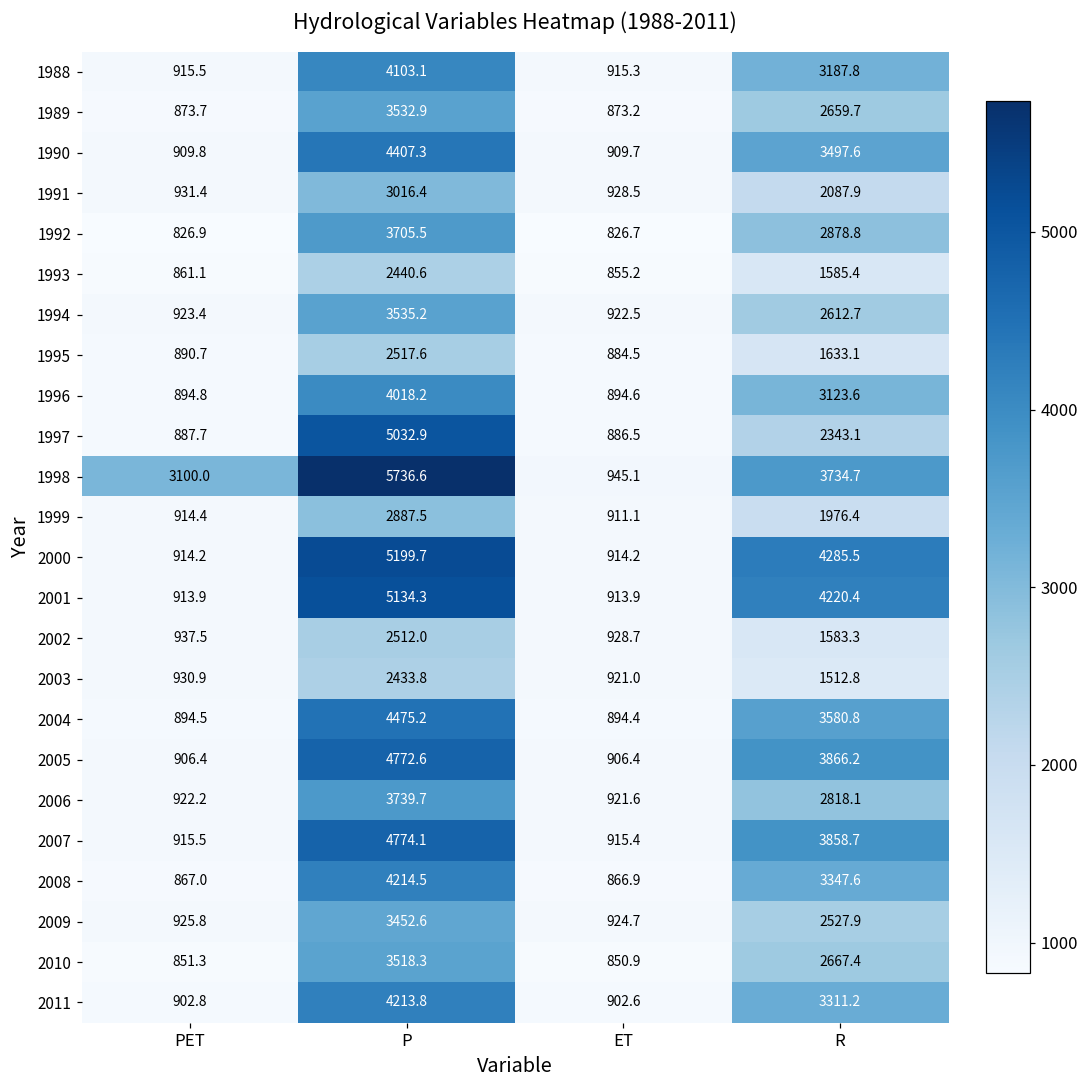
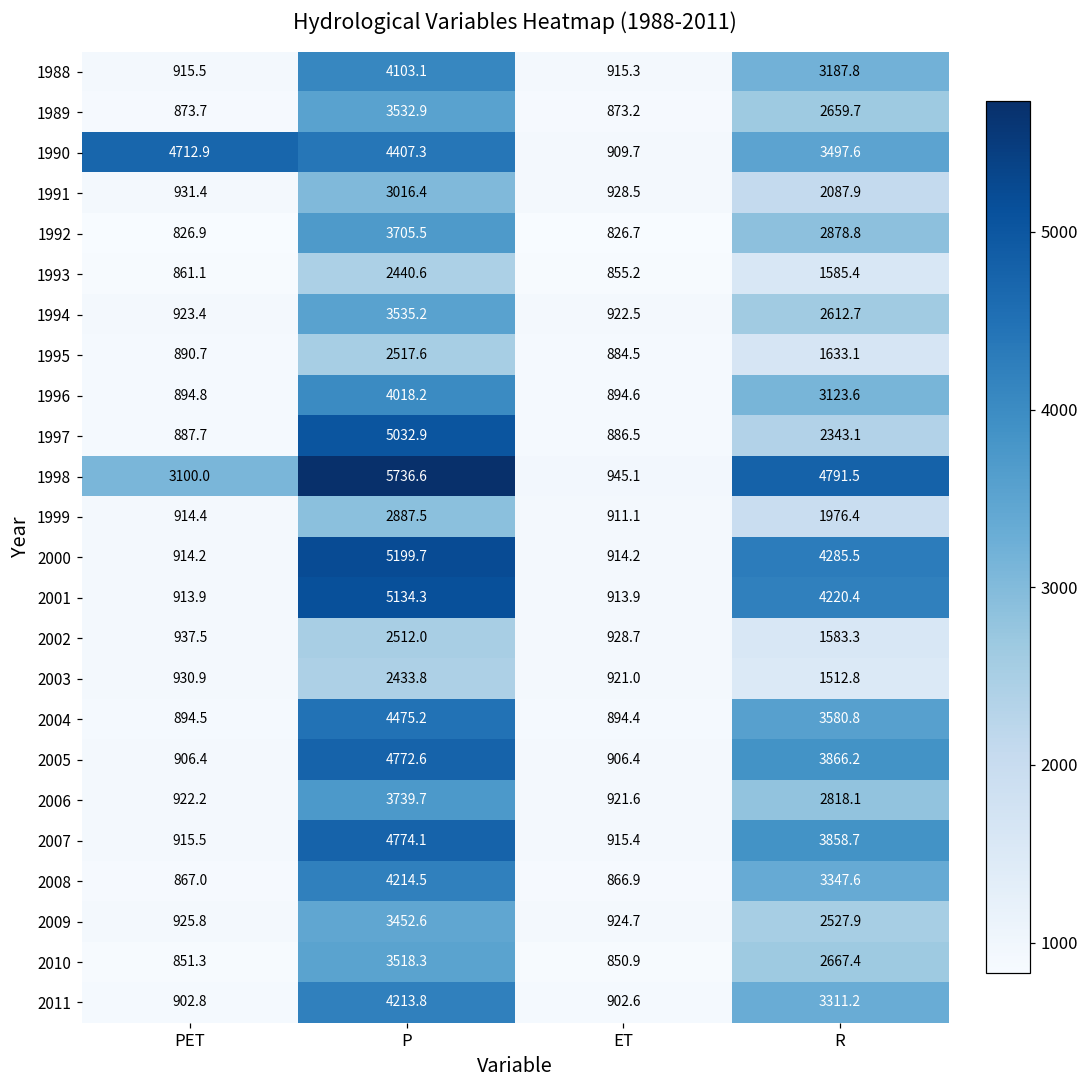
  {
    "1988": {
      "PET": 915.5,
      "P": 4103.1,
      "ET": 915.3,
      "R": 3187.8
    },
    "1989": {
      "PET": 873.7,
      "P": 3532.9,
      "ET": 873.2,
      "R": 2659.7
    },
    "1990": {
-     "PET": 909.8,
+     "PET": 4712.9,
      "P": 4407.3,
      "ET": 909.7,
      "R": 3497.6
    },
    "1991": {
      "PET": 931.4,
      "P": 3016.4,
      "ET": 928.5,
      "R": 2087.9
    },
    "1992": {
      "PET": 826.9,
      "P": 3705.5,
      "ET": 826.7,
      "R": 2878.8
    },
    "1993": {
      "PET": 861.1,
      "P": 2440.6,
      "ET": 855.2,
      "R": 1585.4
    },
    "1994": {
      "PET": 923.4,
      "P": 3535.2,
      "ET": 922.5,
      "R": 2612.7
    },
    "1995": {
      "PET": 890.7,
      "P": 2517.6,
      "ET": 884.5,
      "R": 1633.1
    },
    "1996": {
      "PET": 894.8,
      "P": 4018.2,
      "ET": 894.6,
      "R": 3123.6
    },
    "1997": {
      "PET": 887.7,
      "P": 5032.9,
      "ET": 886.5,
      "R": 2343.1
    },
    "1998": {
      "PET": 3100.0,
      "P": 5736.6,
      "ET": 945.1,
-     "R": 3734.7
+     "R": 4791.5
    },
    "1999": {
      "PET": 914.4,
      "P": 2887.5,
      "ET": 911.1,
      "R": 1976.4
    },
    "2000": {
      "PET": 914.2,
      "P": 5199.7,
      "ET": 914.2,
      "R": 4285.5
    },
    "2001": {
      "PET": 913.9,
      "P": 5134.3,
      "ET": 913.9,
      "R": 4220.4
    },
    "2002": {
      "PET": 937.5,
      "P": 2512.0,
      "ET": 928.7,
      "R": 1583.3
    },
    "2003": {
      "PET": 930.9,
      "P": 2433.8,
      "ET": 921.0,
      "R": 1512.8
    },
    "2004": {
      "PET": 894.5,
      "P": 4475.2,
      "ET": 894.4,
      "R": 3580.8
    },
    "2005": {
      "PET": 906.4,
      "P": 4772.6,
      "ET": 906.4,
      "R": 3866.2
    },
    "2006": {
      "PET": 922.2,
      "P": 3739.7,
      "ET": 921.6,
      "R": 2818.1
    },
    "2007": {
      "PET": 915.5,
      "P": 4774.1,
      "ET": 915.4,
      "R": 3858.7
    },
    "2008": {
      "PET": 867.0,
      "P": 4214.5,
      "ET": 866.9,
      "R": 3347.6
    },
    "2009": {
      "PET": 925.8,
      "P": 3452.6,
      "ET": 924.7,
      "R": 2527.9
    },
    "2010": {
      "PET": 851.3,
      "P": 3518.3,
      "ET": 850.9,
      "R": 2667.4
    },
    "2011": {
      "PET": 902.8,
      "P": 4213.8,
      "ET": 902.6,
      "R": 3311.2
    }
  }
